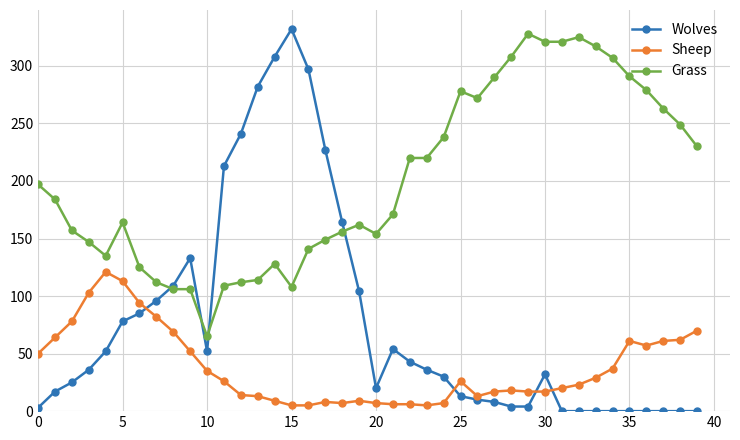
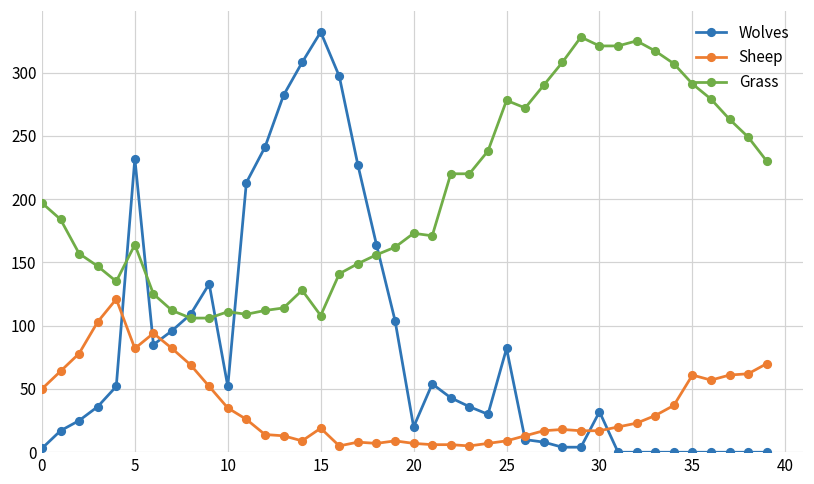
  {
    "Wolves": {
      "0": 3,
-     "5": 78,
+     "5": 232,
      "10": 52,
      "15": 332,
      "20": 20,
-     "25": 13,
+     "25": 82,
      "30": 32,
      "35": 0
    },
    "Sheep": {
      "0": 50,
-     "5": 113,
+     "5": 82,
      "10": 35,
-     "15": 5,
+     "15": 19,
      "20": 7,
-     "25": 26,
+     "25": 9,
      "30": 17,
      "35": 61
    },
    "Grass": {
      "0": 197,
      "5": 164,
-     "10": 65,
+     "10": 111,
      "15": 108,
-     "20": 154,
+     "20": 173,
      "25": 278,
      "30": 321,
      "35": 291
    }
  }
